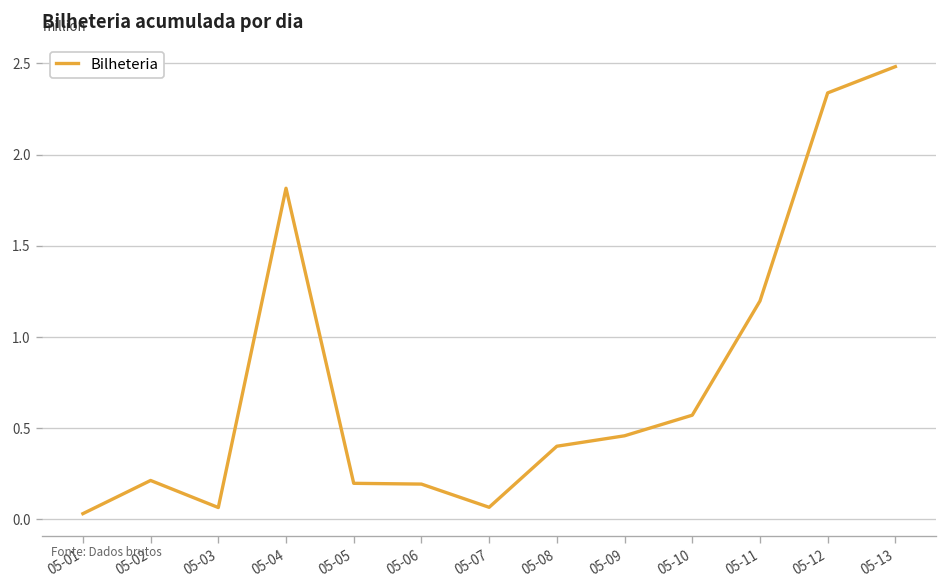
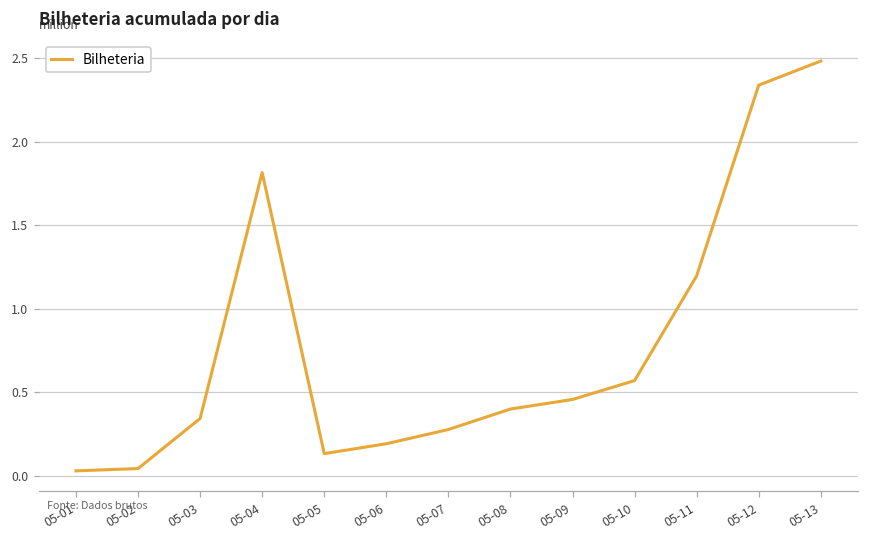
  {
    "05-01": 0.03,
-   "05-02": 0.21,
-   "05-03": 0.06,
+   "05-02": 0.04,
+   "05-03": 0.34,
    "05-04": 1.82,
-   "05-05": 0.20,
+   "05-05": 0.13,
    "05-06": 0.19,
-   "05-07": 0.07,
+   "05-07": 0.28,
    "05-08": 0.40,
    "05-09": 0.46,
    "05-10": 0.57,
    "05-11": 1.20,
    "05-12": 2.34,
    "05-13": 2.48
  }
